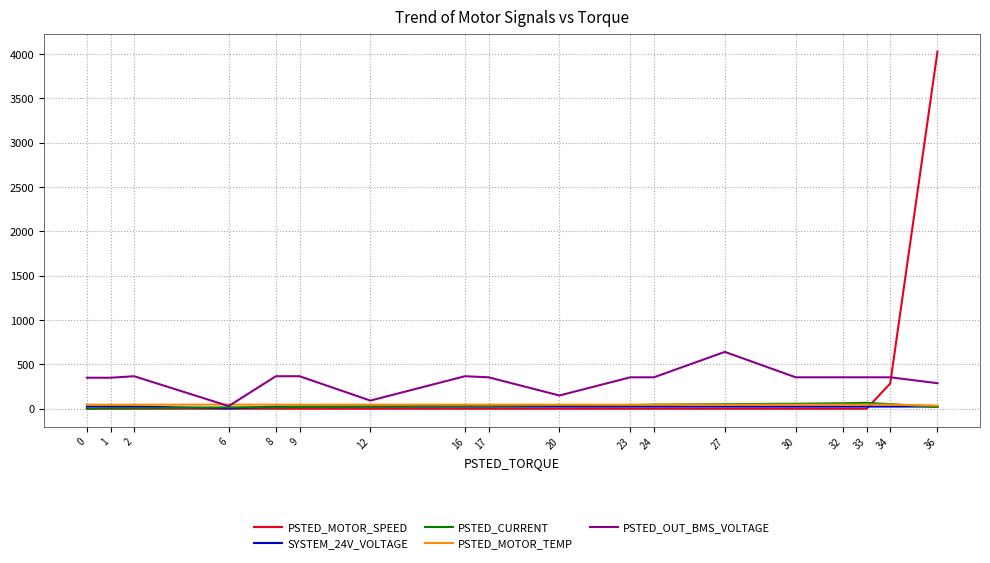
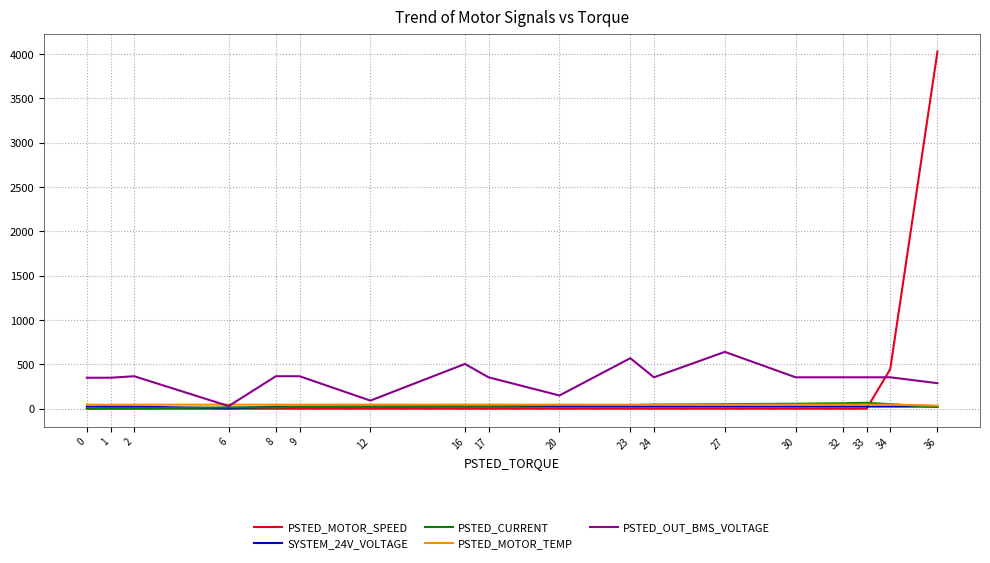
  {
    "PSTED_MOTOR_SPEED": {
-     "34": 300,
+     "34": 400,
      "36": 4000
    },
    "PSTED_OUT_BMS_VOLTAGE": {
      "0": 300,
      "1": 300,
      "2": 400,
      "8": 400,
      "9": 400,
      "12": 100,
-     "16": 400,
+     "16": 500,
      "17": 400,
      "20": 100,
-     "23": 400,
+     "23": 600,
      "24": 400,
      "27": 600,
      "30": 400,
      "32": 400,
      "33": 400,
      "34": 400,
      "36": 300
    }
  }
